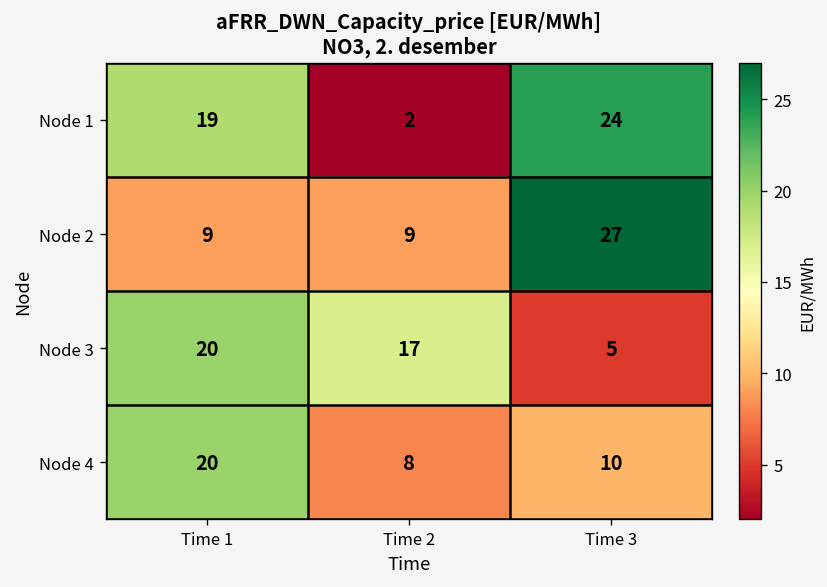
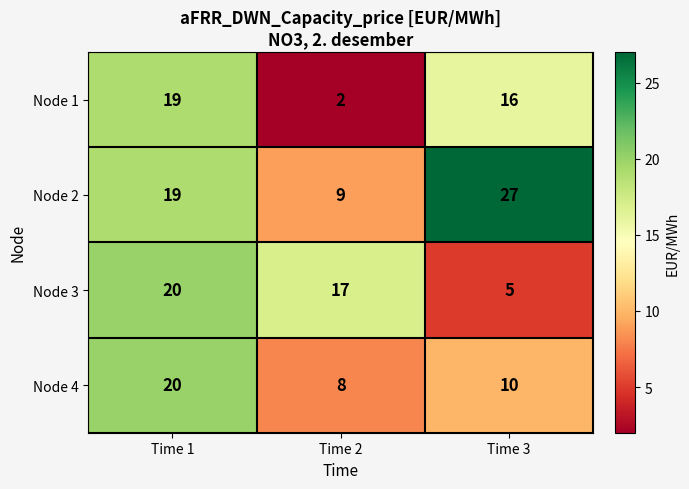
  {
    "Node 1": {
      "Time 1": 19,
      "Time 2": 2,
-     "Time 3": 24
+     "Time 3": 16
    },
    "Node 2": {
-     "Time 1": 9,
+     "Time 1": 19,
      "Time 2": 9,
      "Time 3": 27
    },
    "Node 3": {
      "Time 1": 20,
      "Time 2": 17,
      "Time 3": 5
    },
    "Node 4": {
      "Time 1": 20,
      "Time 2": 8,
      "Time 3": 10
    }
  }
